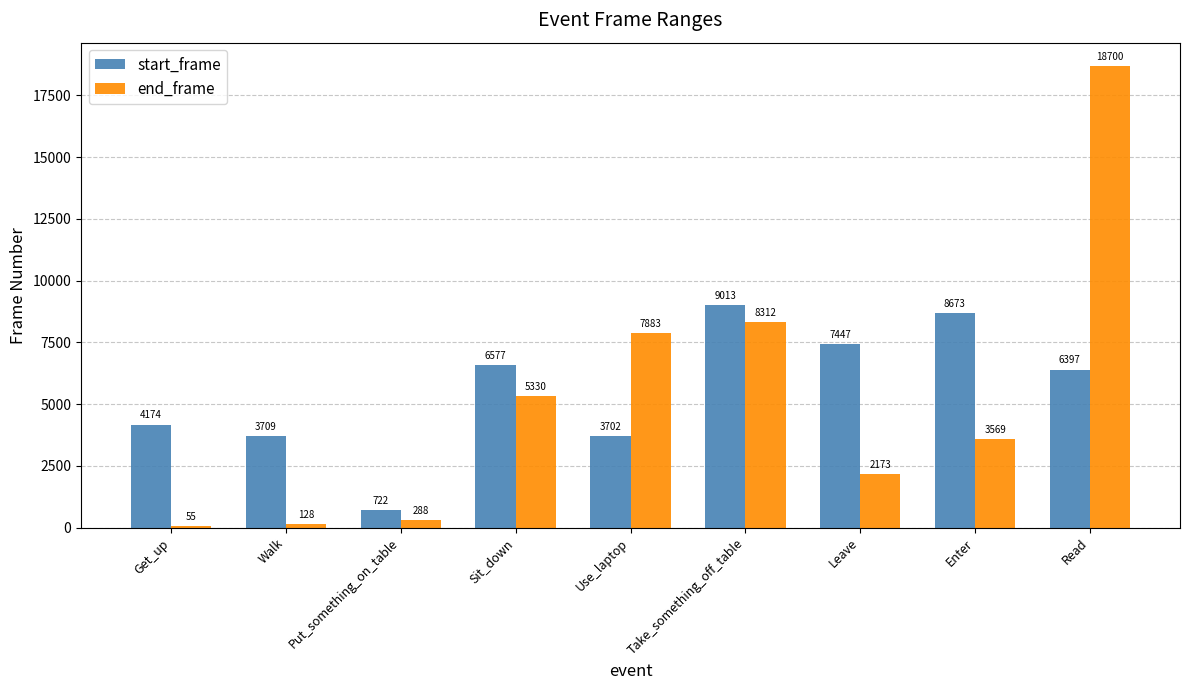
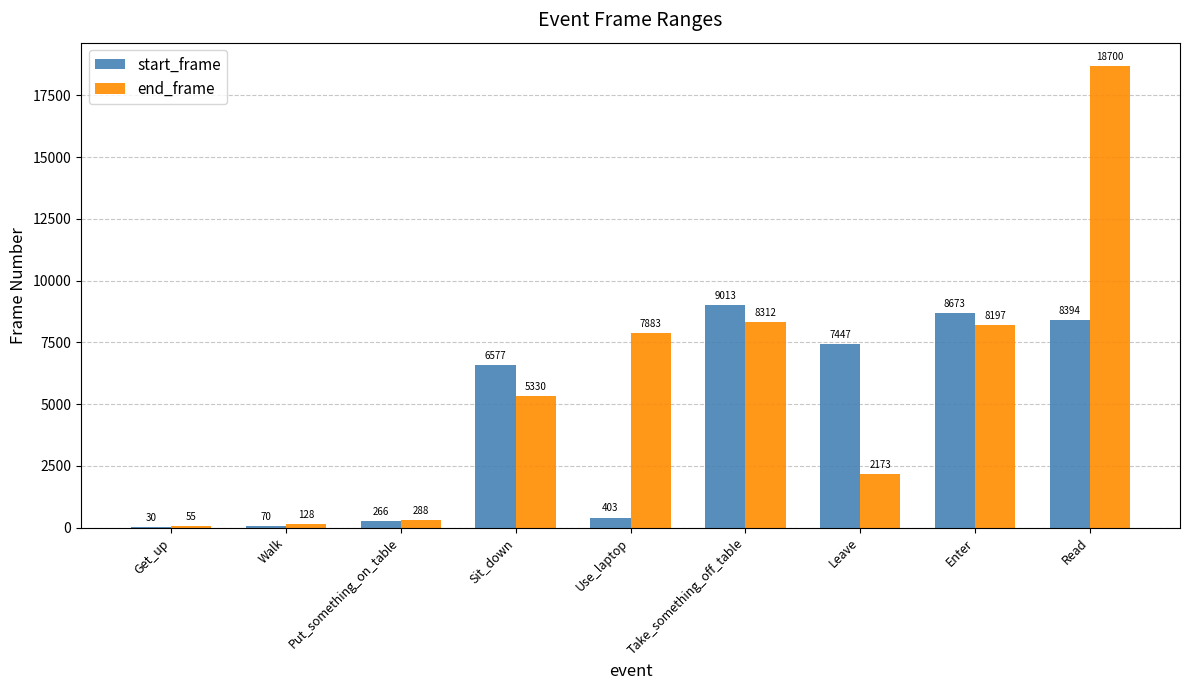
  {
    "start_frame": {
-     "Get_up": 4174,
-     "Walk": 3709,
-     "Put_something_on_table": 722,
+     "Get_up": 30,
+     "Walk": 70,
+     "Put_something_on_table": 266,
      "Sit_down": 6577,
-     "Use_laptop": 3702,
+     "Use_laptop": 403,
      "Take_something_off_table": 9013,
      "Leave": 7447,
      "Enter": 8673,
-     "Read": 6397
+     "Read": 8394
    },
    "end_frame": {
      "Get_up": 55,
      "Walk": 128,
      "Put_something_on_table": 288,
      "Sit_down": 5330,
      "Use_laptop": 7883,
      "Take_something_off_table": 8312,
      "Leave": 2173,
-     "Enter": 3569,
+     "Enter": 8197,
      "Read": 18700
    }
  }
